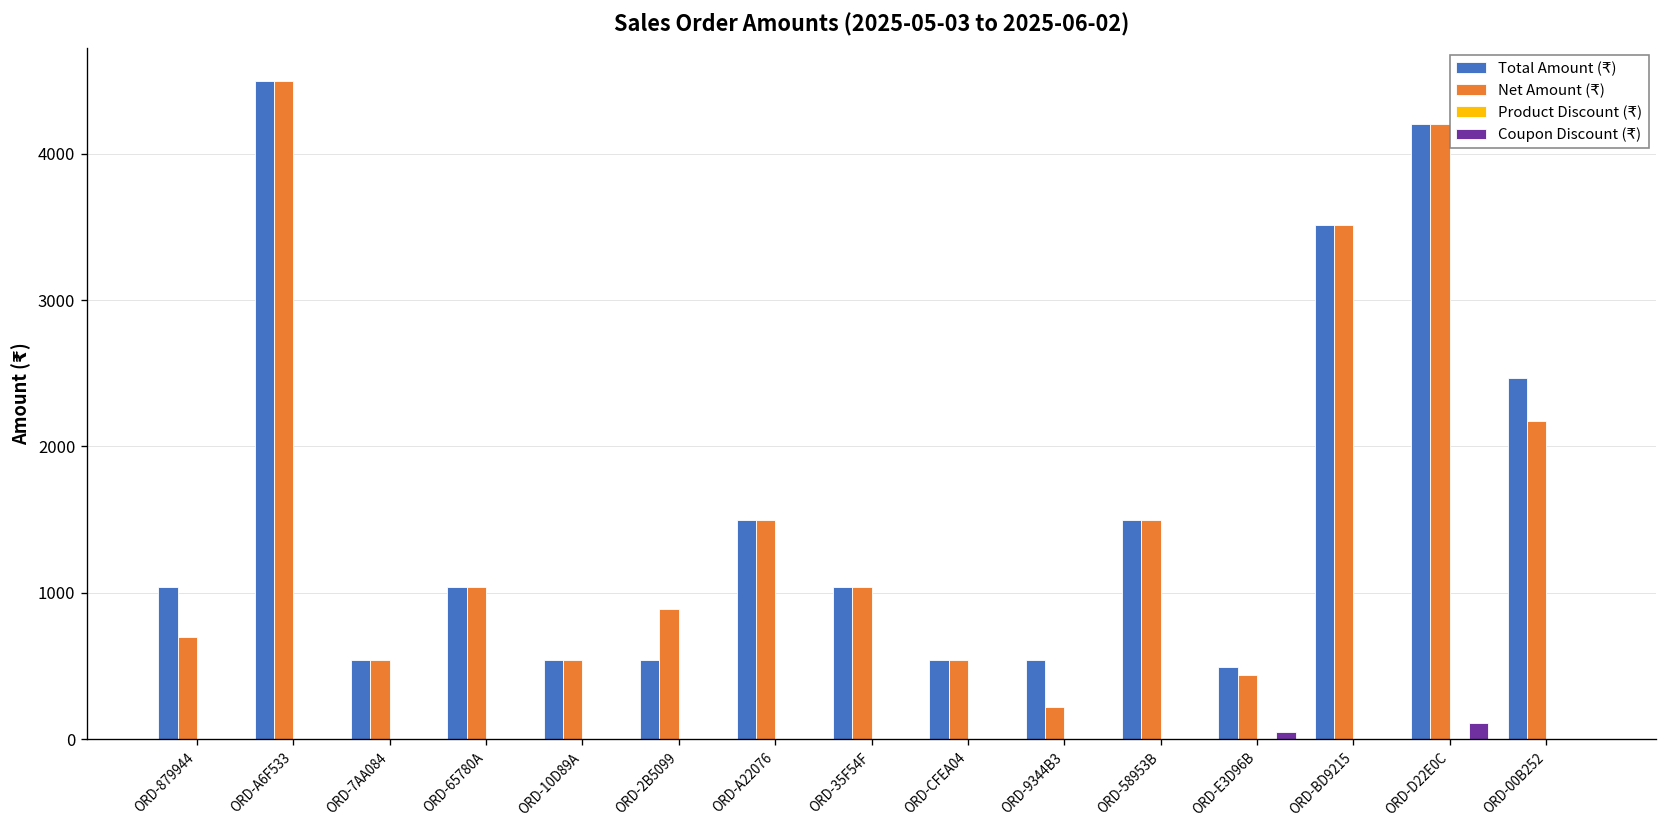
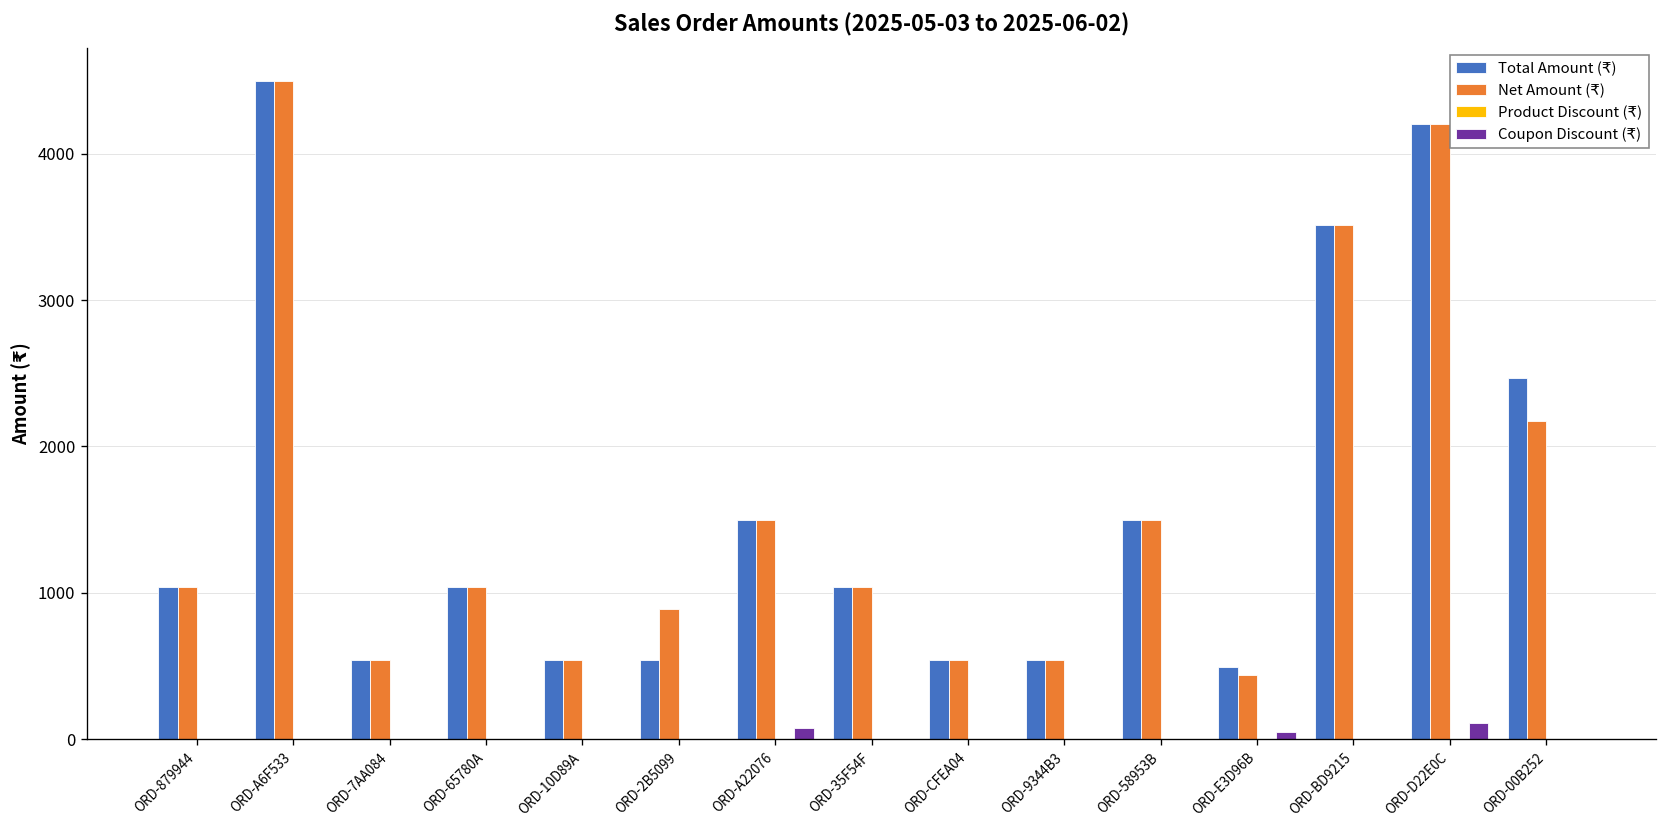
  {
    "Total Amount (₹)": {
      "ORD-879944": 1040,
      "ORD-A6F533": 4500,
      "ORD-7AA084": 540,
      "ORD-65780A": 1040,
      "ORD-10D89A": 540,
      "ORD-2B5099": 540,
      "ORD-A22076": 1500,
      "ORD-35F54F": 1040,
      "ORD-CFEA04": 540,
      "ORD-9344B3": 540,
      "ORD-58953B": 1500,
      "ORD-E3D96B": 490,
      "ORD-BD9215": 3520,
      "ORD-D22E0C": 4200,
      "ORD-00B252": 2470
    },
    "Net Amount (₹)": {
-     "ORD-879944": 700,
+     "ORD-879944": 1040,
      "ORD-A6F533": 4500,
      "ORD-7AA084": 540,
      "ORD-65780A": 1040,
      "ORD-10D89A": 540,
      "ORD-2B5099": 890,
      "ORD-A22076": 1500,
      "ORD-35F54F": 1040,
      "ORD-CFEA04": 540,
-     "ORD-9344B3": 220,
+     "ORD-9344B3": 540,
      "ORD-58953B": 1500,
      "ORD-E3D96B": 440,
      "ORD-BD9215": 3520,
      "ORD-D22E0C": 4200,
      "ORD-00B252": 2170
    },
    "Product Discount (₹)": {
      "ORD-879944": 0,
      "ORD-A6F533": 0,
      "ORD-7AA084": 0,
      "ORD-65780A": 0,
      "ORD-10D89A": 0,
      "ORD-2B5099": 0,
      "ORD-A22076": 0,
      "ORD-35F54F": 0,
      "ORD-CFEA04": 0,
      "ORD-9344B3": 0,
      "ORD-58953B": 0,
      "ORD-E3D96B": 0,
      "ORD-BD9215": 0,
      "ORD-D22E0C": 0,
      "ORD-00B252": 0
    },
    "Coupon Discount (₹)": {
      "ORD-879944": 0,
      "ORD-A6F533": 0,
      "ORD-7AA084": 0,
      "ORD-65780A": 0,
      "ORD-10D89A": 0,
      "ORD-2B5099": 0,
-     "ORD-A22076": 0,
+     "ORD-A22076": 80,
      "ORD-35F54F": 0,
      "ORD-CFEA04": 0,
      "ORD-9344B3": 0,
      "ORD-58953B": 0,
      "ORD-E3D96B": 50,
      "ORD-BD9215": 0,
      "ORD-D22E0C": 110,
      "ORD-00B252": 0
    }
  }
